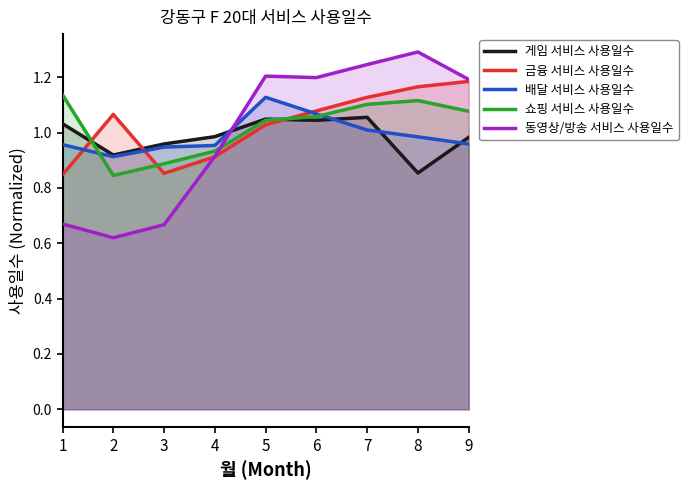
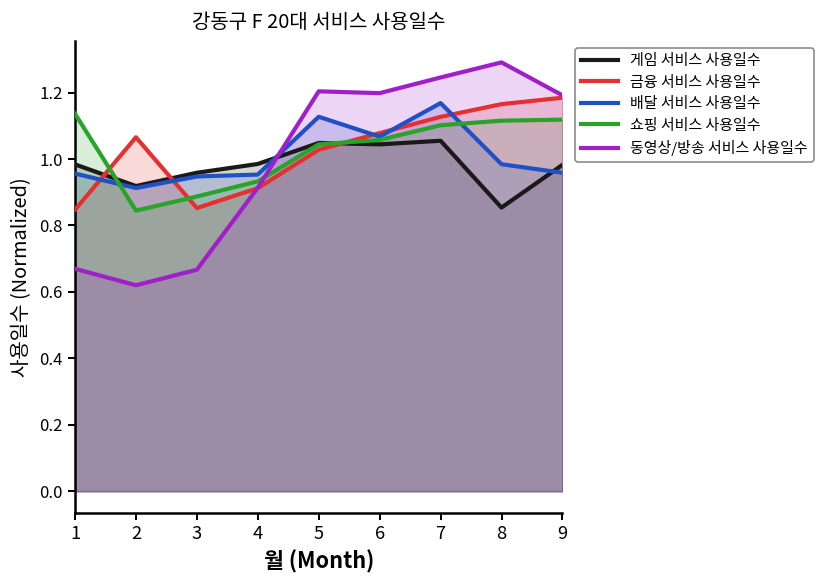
  {
    "게임 서비스 사용일수": {
-     "1": 1.03,
+     "1": 0.98,
      "3": 0.96,
      "4": 0.99,
      "6": 1.04,
      "7": 1.05,
      "8": 0.85,
      "9": 0.98
    },
    "금융 서비스 사용일수": {
      "1": 0.85,
      "2": 1.07,
      "3": 0.85,
      "5": 1.03,
      "6": 1.08,
      "7": 1.13,
      "8": 1.17
    },
    "배달 서비스 사용일수": {
      "1": 0.96,
      "3": 0.95,
      "4": 0.95,
      "5": 1.13,
      "6": 1.07,
-     "7": 1.01,
+     "7": 1.17,
      "8": 0.98,
      "9": 0.96
    },
    "쇼핑 서비스 사용일수": {
      "1": 1.14,
      "2": 0.84,
      "3": 0.89,
      "4": 0.93,
      "6": 1.06,
      "7": 1.10,
      "8": 1.12,
-     "9": 1.08
+     "9": 1.12
    },
    "동영상/방송 서비스 사용일수": {
      "1": 0.67,
      "2": 0.62,
      "3": 0.67,
      "5": 1.20,
      "6": 1.20,
      "7": 1.25,
      "8": 1.29
    }
  }
